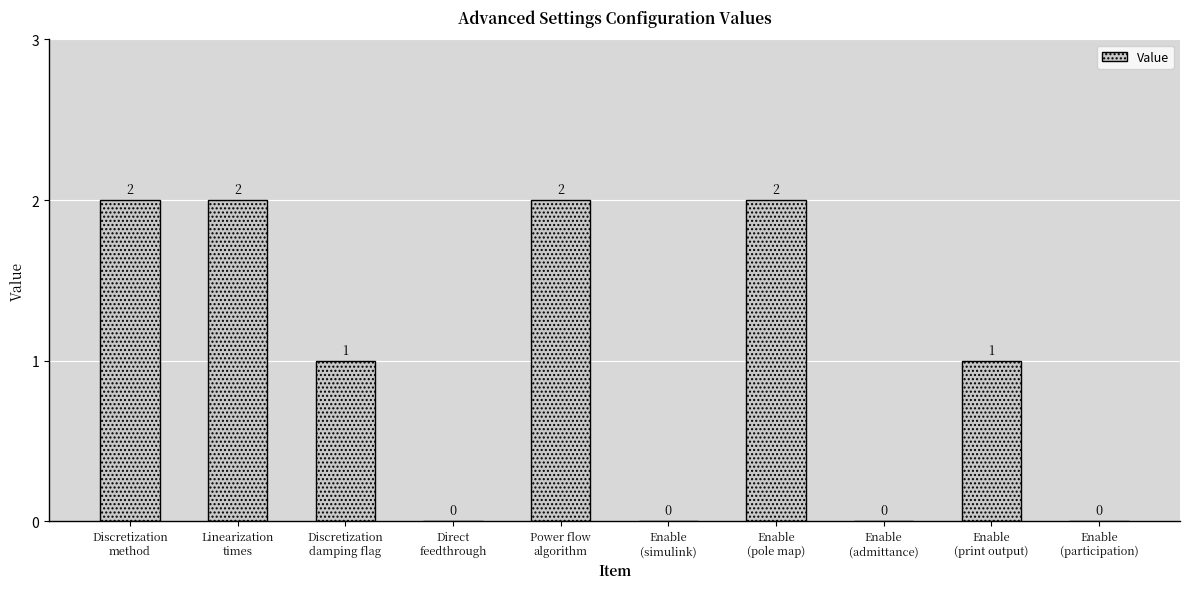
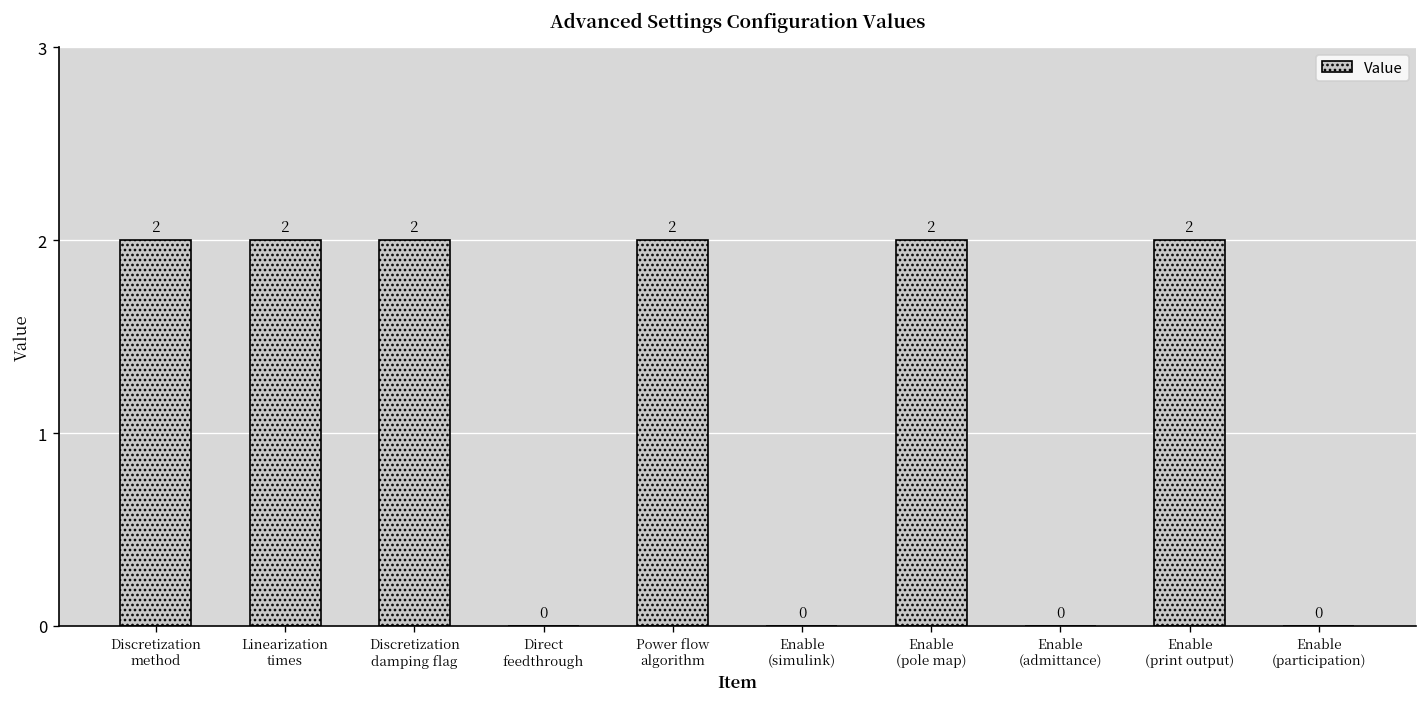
  {
    "Discretization method": 2,
    "Linearization times": 2,
-   "Discretization damping flag": 1,
+   "Discretization damping flag": 2,
    "Direct feedthrough": 0,
    "Power flow algorithm": 2,
    "Enable (simulink)": 0,
    "Enable (pole map)": 2,
    "Enable (admittance)": 0,
-   "Enable (print output)": 1,
+   "Enable (print output)": 2,
    "Enable (participation)": 0
  }
